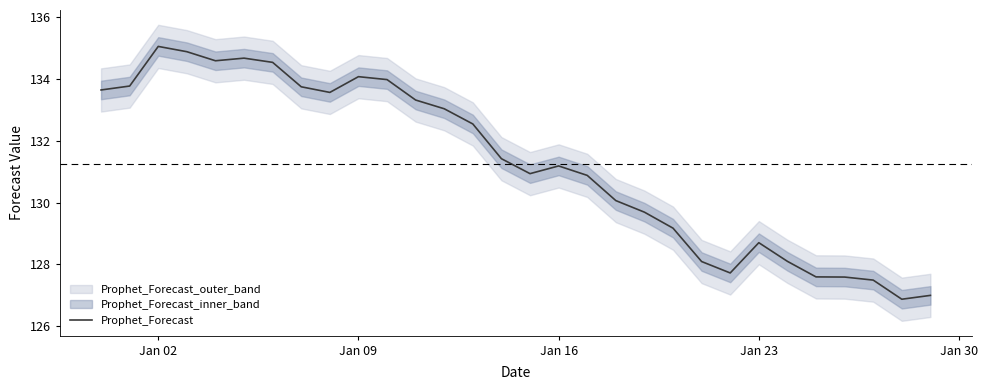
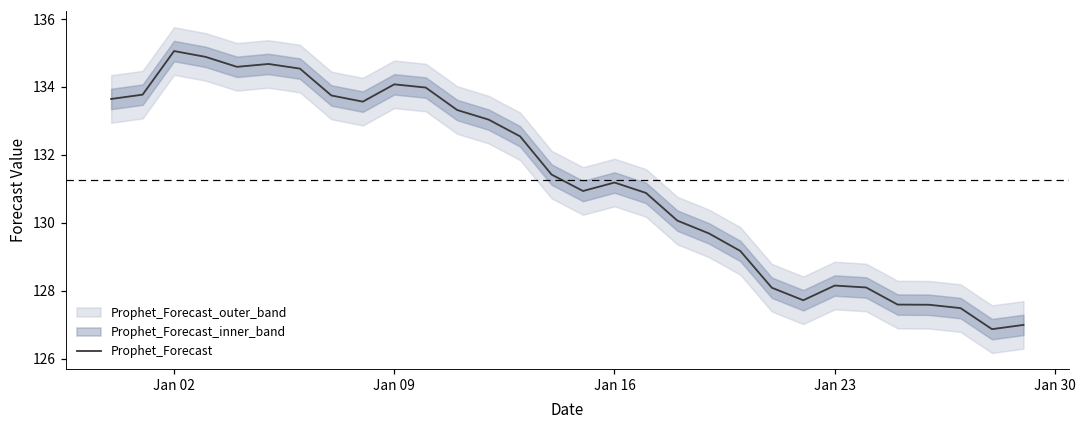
  {
    "Prophet_Forecast": {
      "Jan 02": 135.1,
      "Jan 09": 134.1,
      "Jan 16": 131.2,
-     "Jan 23": 128.7
+     "Jan 23": 128.2
    }
  }
